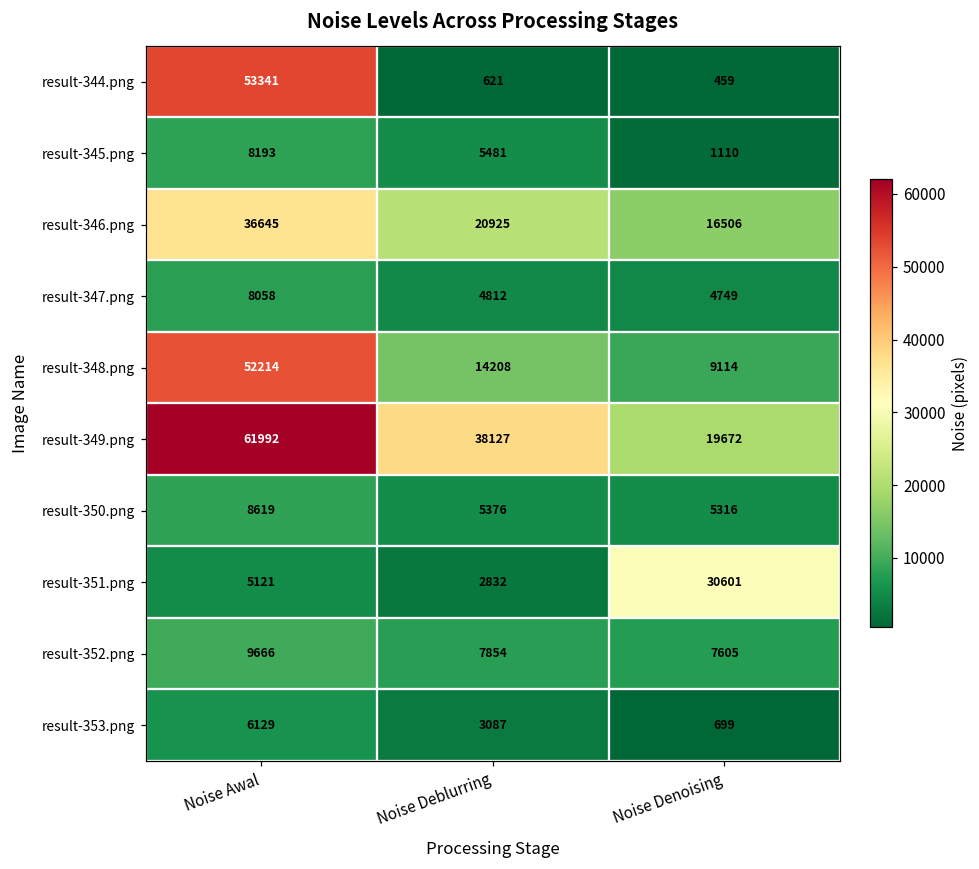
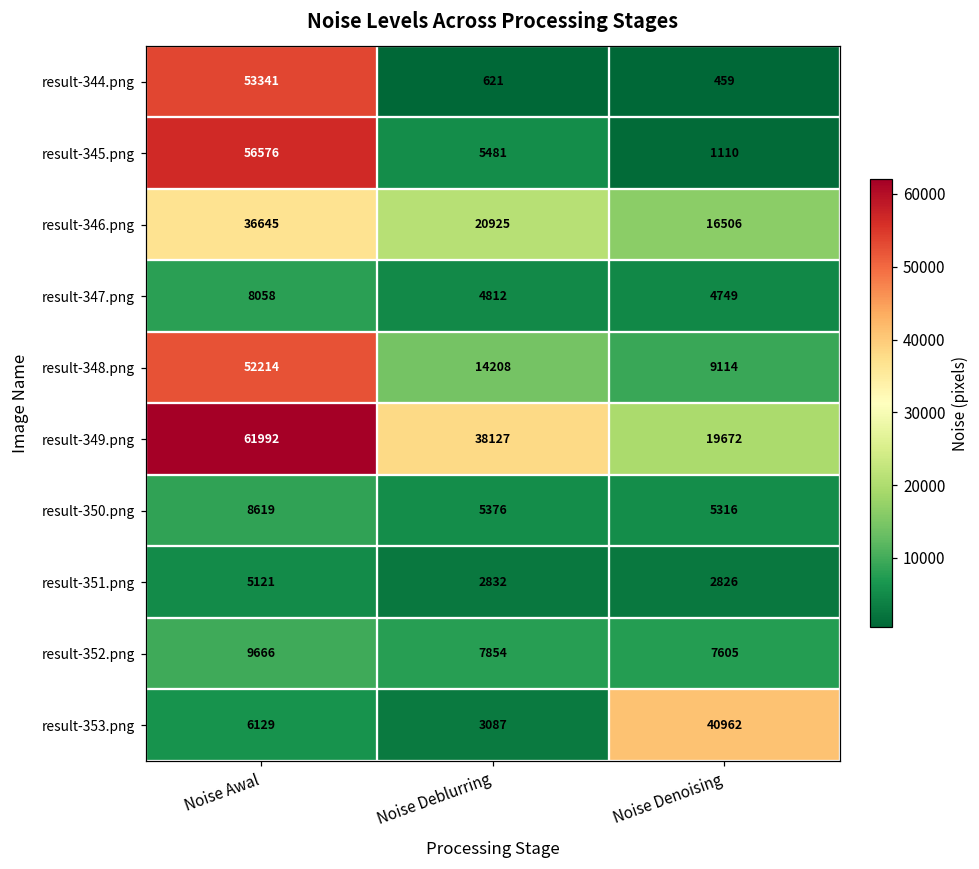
  {
    "result-344.png": {
      "Noise Awal": 53341,
      "Noise Deblurring": 621,
      "Noise Denoising": 459
    },
    "result-345.png": {
-     "Noise Awal": 8193,
+     "Noise Awal": 56576,
      "Noise Deblurring": 5481,
      "Noise Denoising": 1110
    },
    "result-346.png": {
      "Noise Awal": 36645,
      "Noise Deblurring": 20925,
      "Noise Denoising": 16506
    },
    "result-347.png": {
      "Noise Awal": 8058,
      "Noise Deblurring": 4812,
      "Noise Denoising": 4749
    },
    "result-348.png": {
      "Noise Awal": 52214,
      "Noise Deblurring": 14208,
      "Noise Denoising": 9114
    },
    "result-349.png": {
      "Noise Awal": 61992,
      "Noise Deblurring": 38127,
      "Noise Denoising": 19672
    },
    "result-350.png": {
      "Noise Awal": 8619,
      "Noise Deblurring": 5376,
      "Noise Denoising": 5316
    },
    "result-351.png": {
      "Noise Awal": 5121,
      "Noise Deblurring": 2832,
-     "Noise Denoising": 30601
+     "Noise Denoising": 2826
    },
    "result-352.png": {
      "Noise Awal": 9666,
      "Noise Deblurring": 7854,
      "Noise Denoising": 7605
    },
    "result-353.png": {
      "Noise Awal": 6129,
      "Noise Deblurring": 3087,
-     "Noise Denoising": 699
+     "Noise Denoising": 40962
    }
  }
